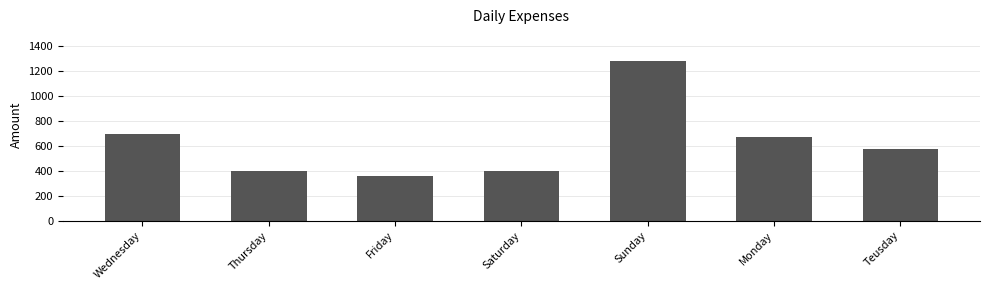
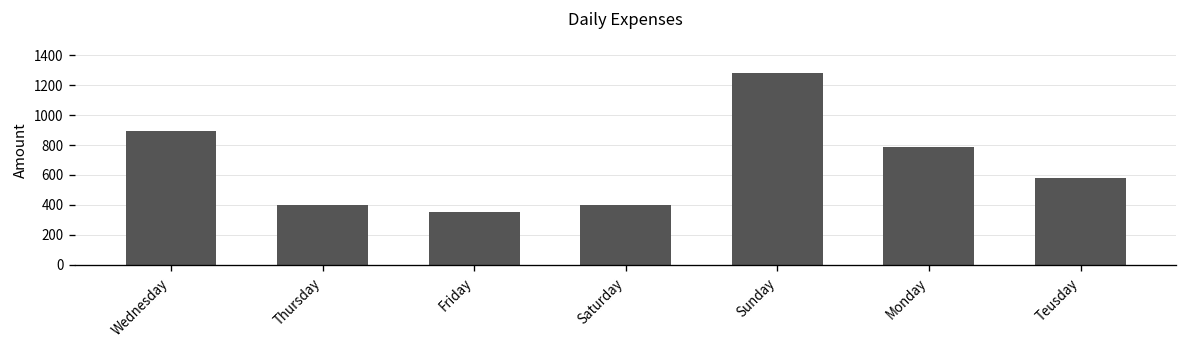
  {
-   "Wednesday": 700,
+   "Wednesday": 900,
    "Thursday": 400,
    "Friday": 360,
    "Saturday": 400,
    "Sunday": 1280,
-   "Monday": 670,
+   "Monday": 790,
    "Teusday": 580
  }
